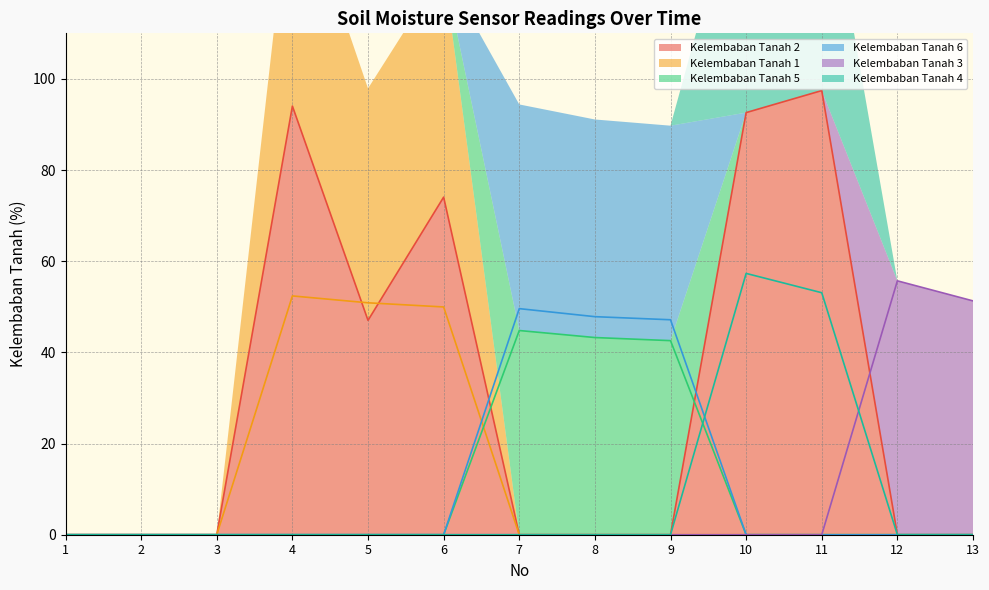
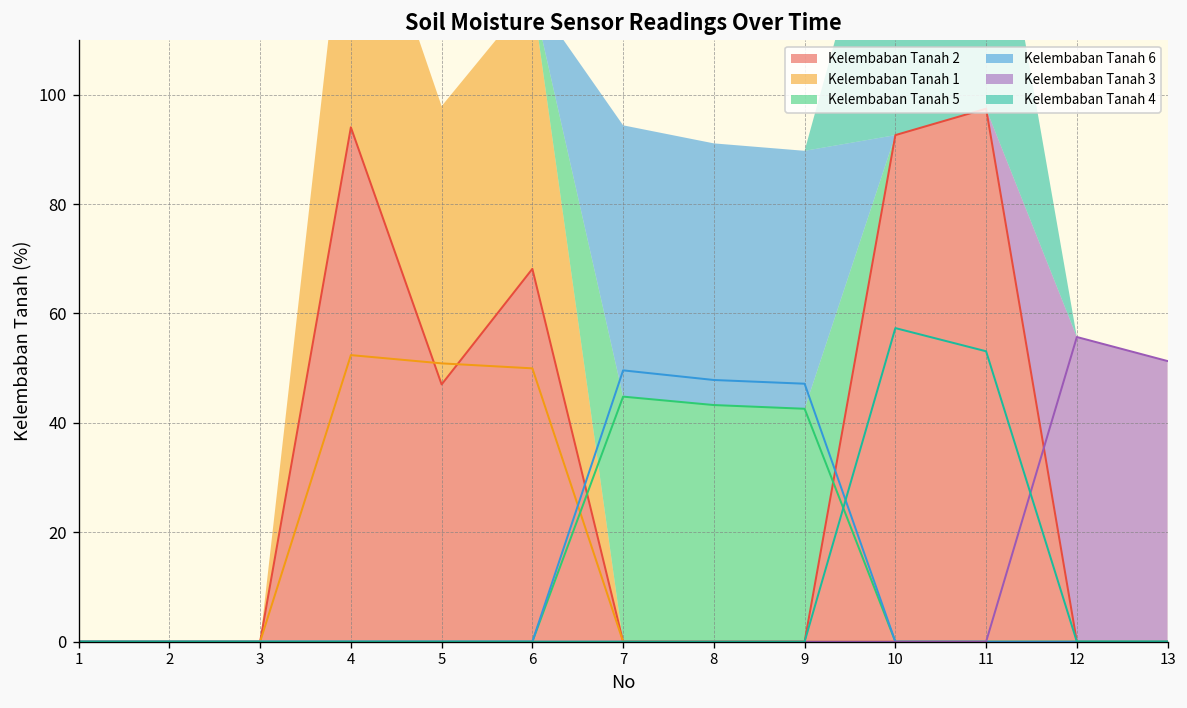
  {
    "Kelembaban Tanah 2": {
      "4": 94,
      "5": 47,
-     "6": 74
+     "6": 68
    }
  }
